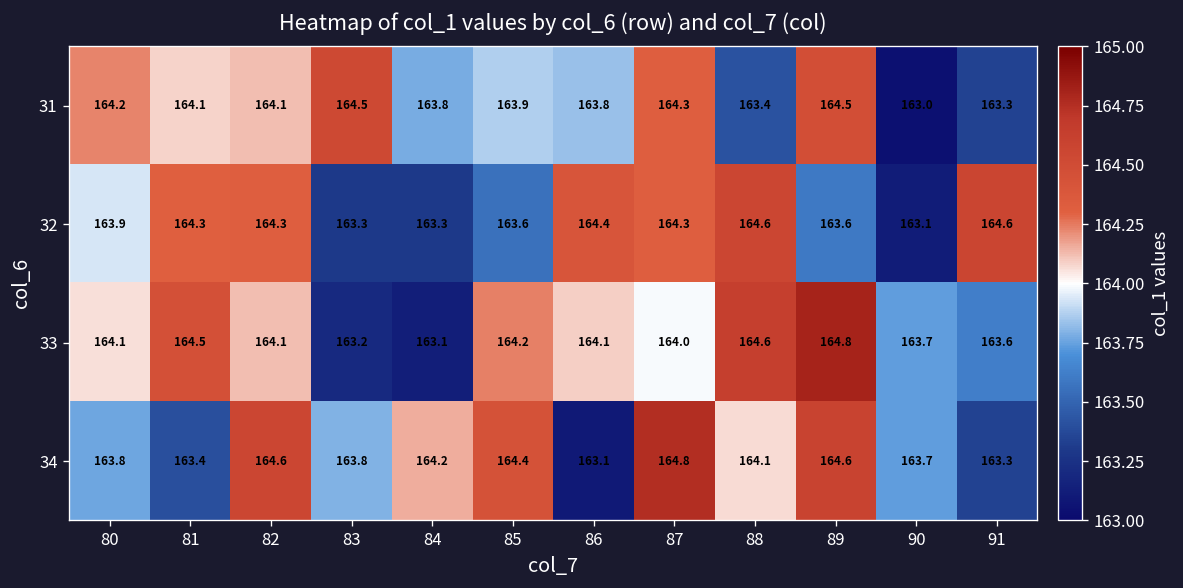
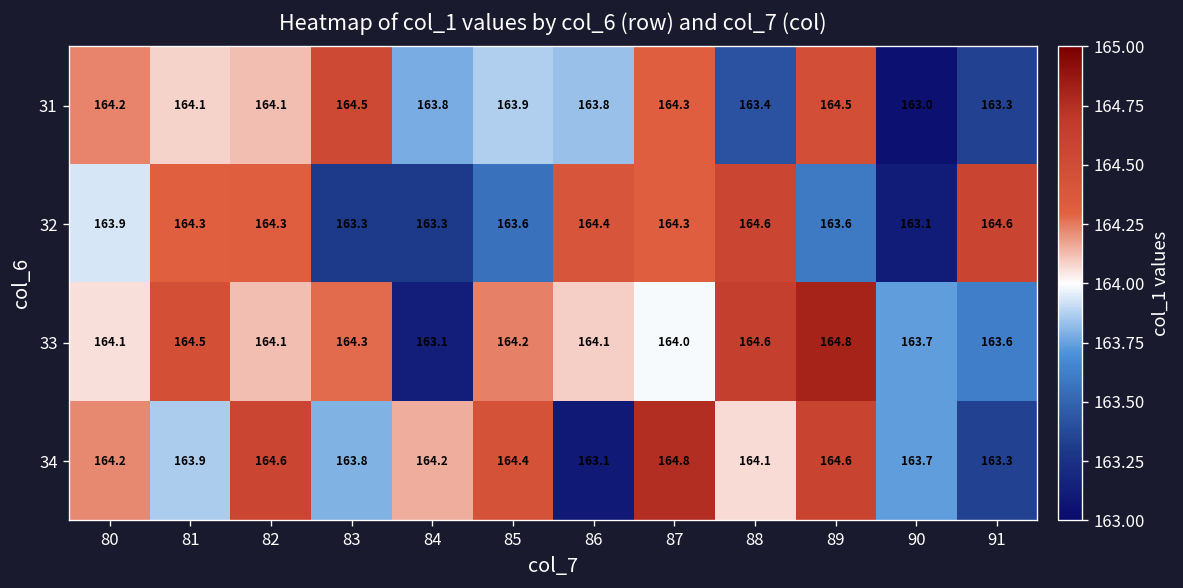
  {
    "31": {
      "80": 164.2,
      "81": 164.1,
      "82": 164.1,
      "83": 164.5,
      "84": 163.8,
      "85": 163.9,
      "86": 163.8,
      "87": 164.3,
      "88": 163.4,
      "89": 164.5,
      "90": 163.0,
      "91": 163.3
    },
    "32": {
      "80": 163.9,
      "81": 164.3,
      "82": 164.3,
      "83": 163.3,
      "84": 163.3,
      "85": 163.6,
      "86": 164.4,
      "87": 164.3,
      "88": 164.6,
      "89": 163.6,
      "90": 163.1,
      "91": 164.6
    },
    "33": {
      "80": 164.1,
      "81": 164.5,
      "82": 164.1,
-     "83": 163.2,
+     "83": 164.3,
      "84": 163.1,
      "85": 164.2,
      "86": 164.1,
      "87": 164.0,
      "88": 164.6,
      "89": 164.8,
      "90": 163.7,
      "91": 163.6
    },
    "34": {
-     "80": 163.8,
-     "81": 163.4,
+     "80": 164.2,
+     "81": 163.9,
      "82": 164.6,
      "83": 163.8,
      "84": 164.2,
      "85": 164.4,
      "86": 163.1,
      "87": 164.8,
      "88": 164.1,
      "89": 164.6,
      "90": 163.7,
      "91": 163.3
    }
  }
